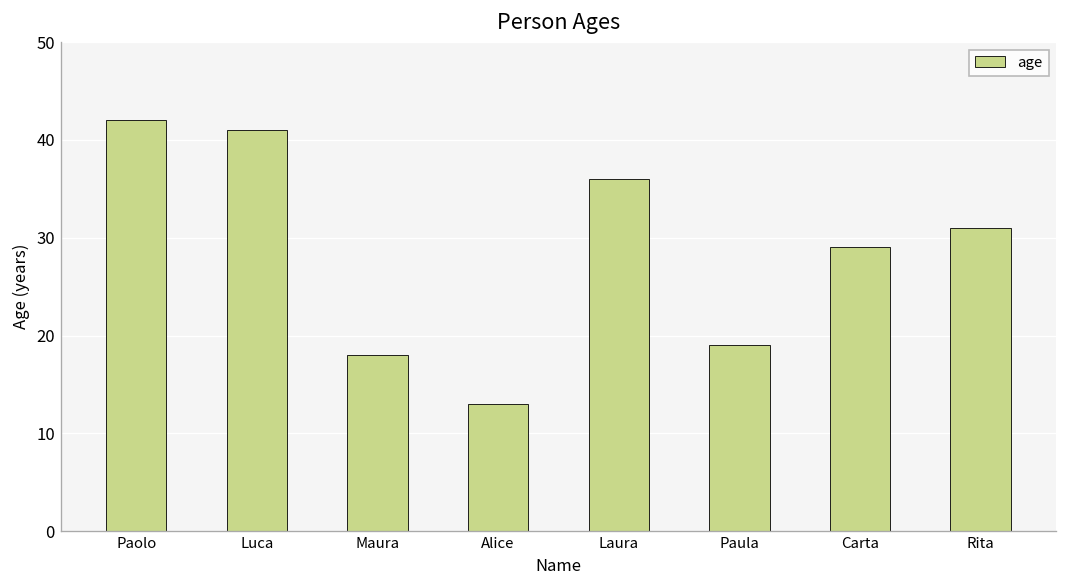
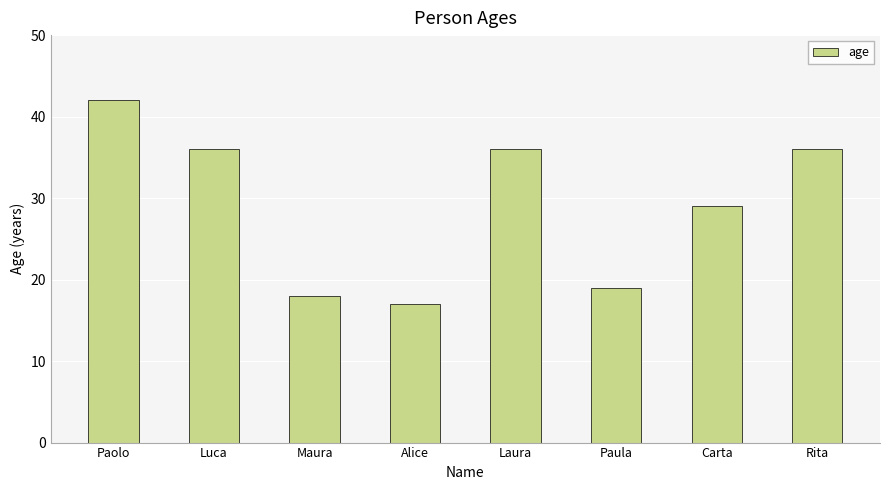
  {
    "Paolo": 42,
-   "Luca": 41,
+   "Luca": 36,
    "Maura": 18,
-   "Alice": 13,
+   "Alice": 17,
    "Laura": 36,
    "Paula": 19,
    "Carta": 29,
-   "Rita": 31
+   "Rita": 36
  }
